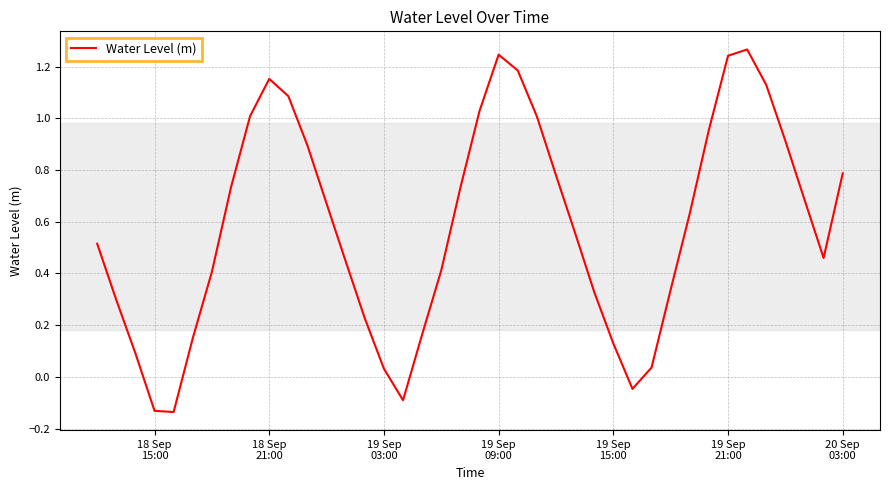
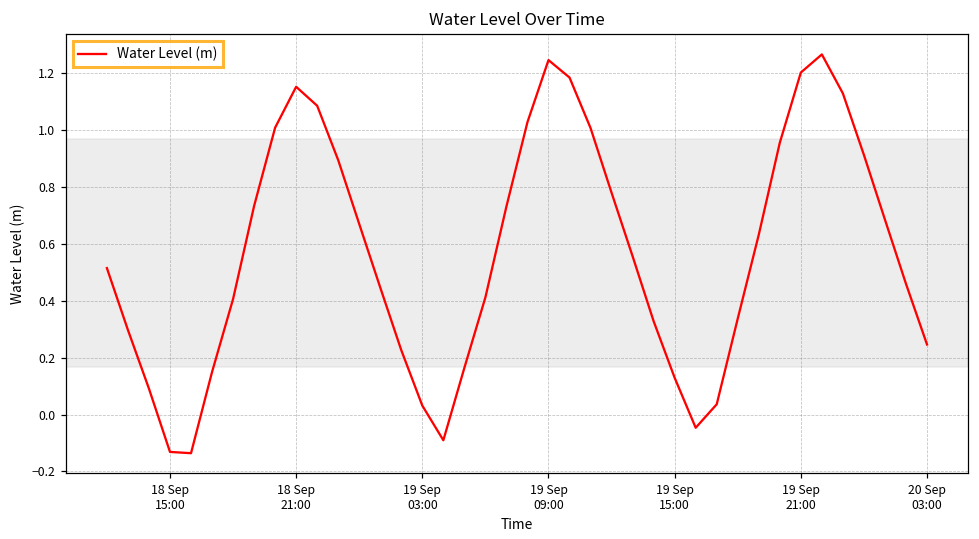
  {
    "18 Sep 15:00": -0.13,
    "18 Sep 21:00": 1.15,
    "19 Sep 03:00": 0.03,
    "19 Sep 09:00": 1.25,
    "19 Sep 15:00": 0.13,
-   "19 Sep 21:00": 1.24,
-   "20 Sep 03:00": 0.79
+   "19 Sep 21:00": 1.20,
+   "20 Sep 03:00": 0.25
  }
